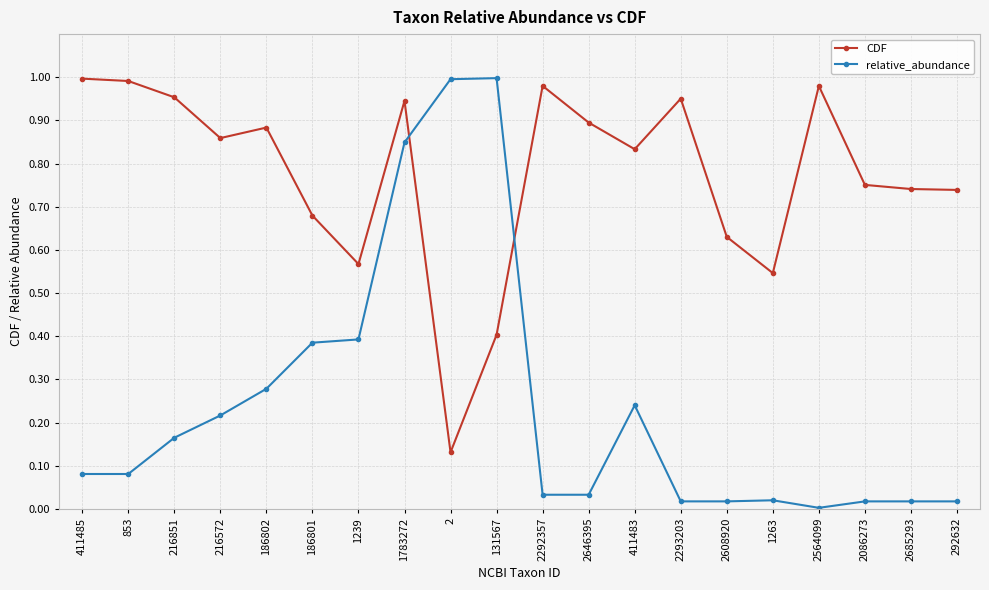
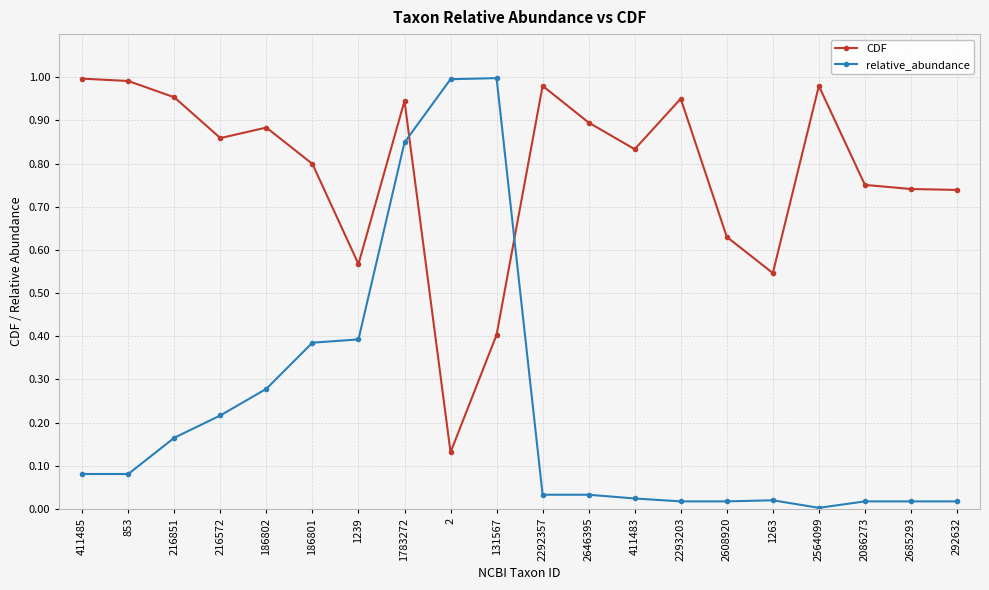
  {
    "CDF": {
      "411485": 1.00,
      "853": 0.99,
      "216851": 0.95,
      "216572": 0.86,
      "186802": 0.88,
-     "186801": 0.68,
+     "186801": 0.80,
      "1239": 0.57,
      "1783272": 0.95,
      "2": 0.13,
      "131567": 0.40,
      "2292357": 0.98,
      "2646395": 0.90,
      "411483": 0.83,
      "2293203": 0.95,
      "2608920": 0.63,
      "1263": 0.55,
      "2564099": 0.98,
      "2086273": 0.75,
      "2685293": 0.74,
      "292632": 0.74
    },
    "relative_abundance": {
      "411485": 0.08,
      "853": 0.08,
      "216851": 0.16,
      "216572": 0.22,
      "186802": 0.28,
      "186801": 0.39,
      "1239": 0.39,
      "1783272": 0.85,
      "2": 1.00,
      "131567": 1.00,
      "2292357": 0.03,
      "2646395": 0.03,
-     "411483": 0.24,
+     "411483": 0.02,
      "2293203": 0.02,
      "2608920": 0.02,
      "1263": 0.02,
      "2564099": 0.00,
      "2086273": 0.02,
      "2685293": 0.02,
      "292632": 0.02
    }
  }
